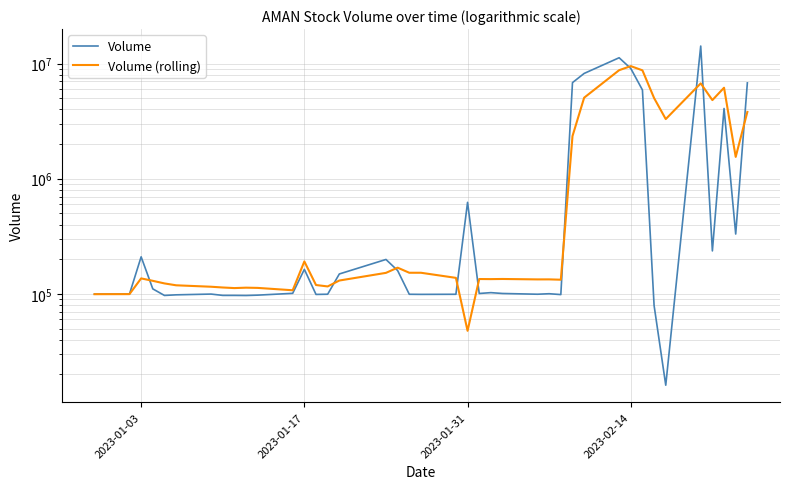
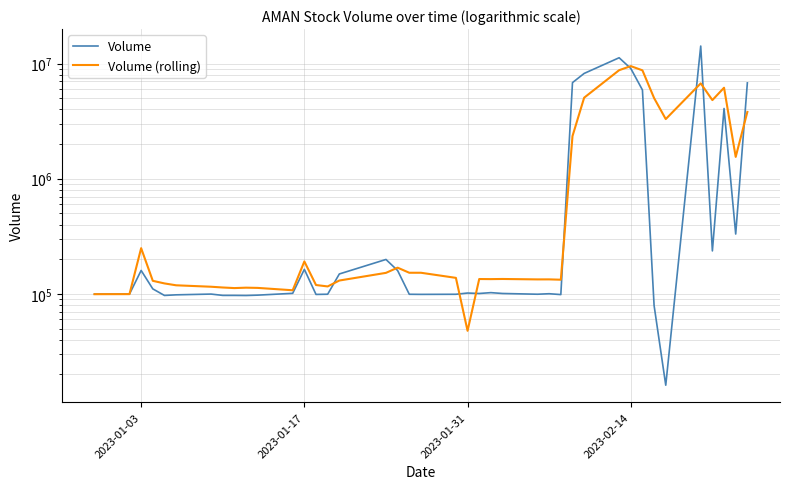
  {
    "Volume": {
-     "2023-01-03": 210000,
+     "2023-01-03": 160000,
      "2023-01-17": 160000,
-     "2023-01-31": 600000
+     "2023-01-31": 100000
    },
    "Volume (rolling)": {
-     "2023-01-03": 140000,
+     "2023-01-03": 250000,
      "2023-01-17": 190000,
      "2023-01-31": 48000
    }
  }
